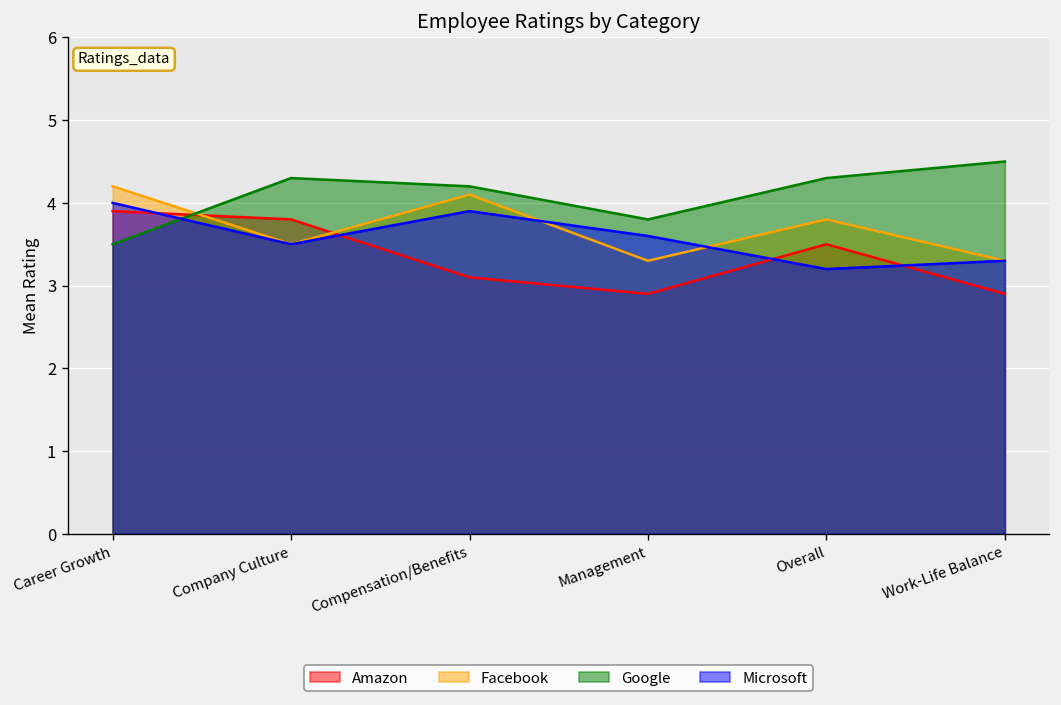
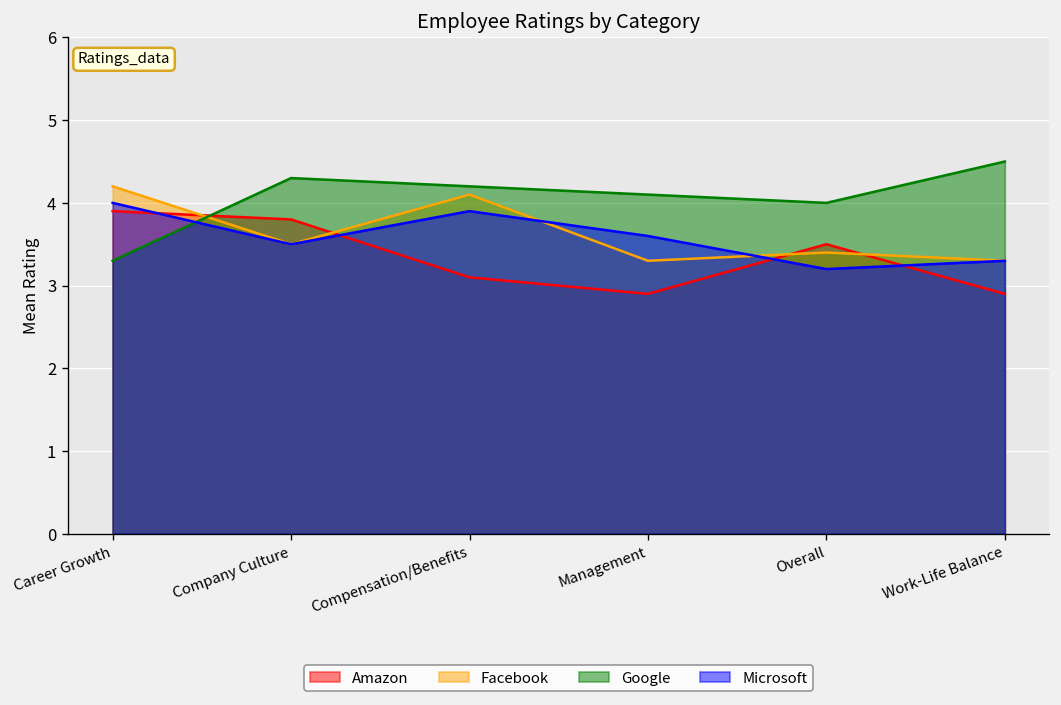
  {
    "Amazon": {
      "Career Growth": 3.9,
      "Company Culture": 3.8,
      "Compensation/Benefits": 3.1,
      "Management": 2.9,
      "Overall": 3.5,
      "Work-Life Balance": 2.9
    },
    "Facebook": {
      "Career Growth": 4.2,
      "Compensation/Benefits": 4.1,
      "Management": 3.3,
-     "Overall": 3.8
+     "Overall": 3.4
    },
    "Google": {
-     "Career Growth": 3.5,
+     "Career Growth": 3.3,
      "Company Culture": 4.3,
      "Compensation/Benefits": 4.2,
-     "Management": 3.8,
-     "Overall": 4.3,
+     "Management": 4.1,
+     "Overall": 4.0,
      "Work-Life Balance": 4.5
    },
    "Microsoft": {
      "Career Growth": 4.0,
      "Compensation/Benefits": 3.9,
      "Management": 3.6,
      "Overall": 3.2
    }
  }
